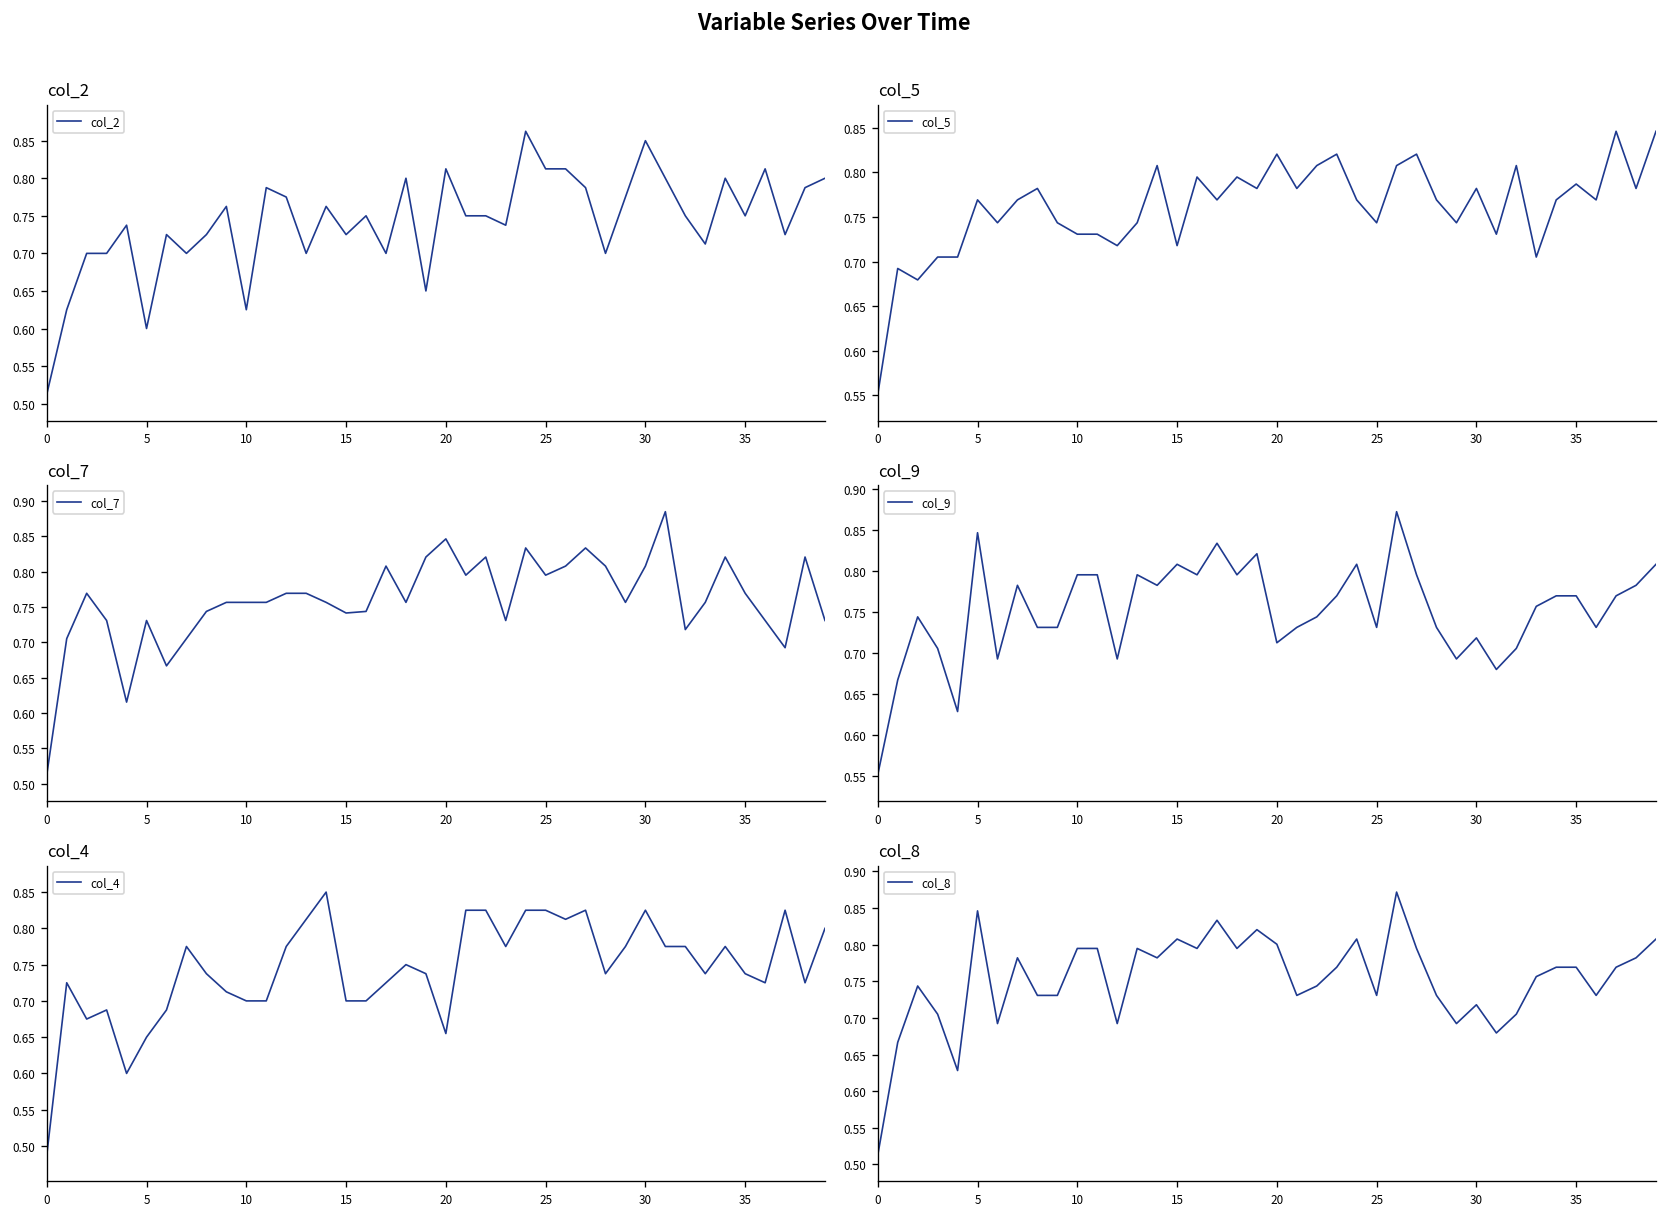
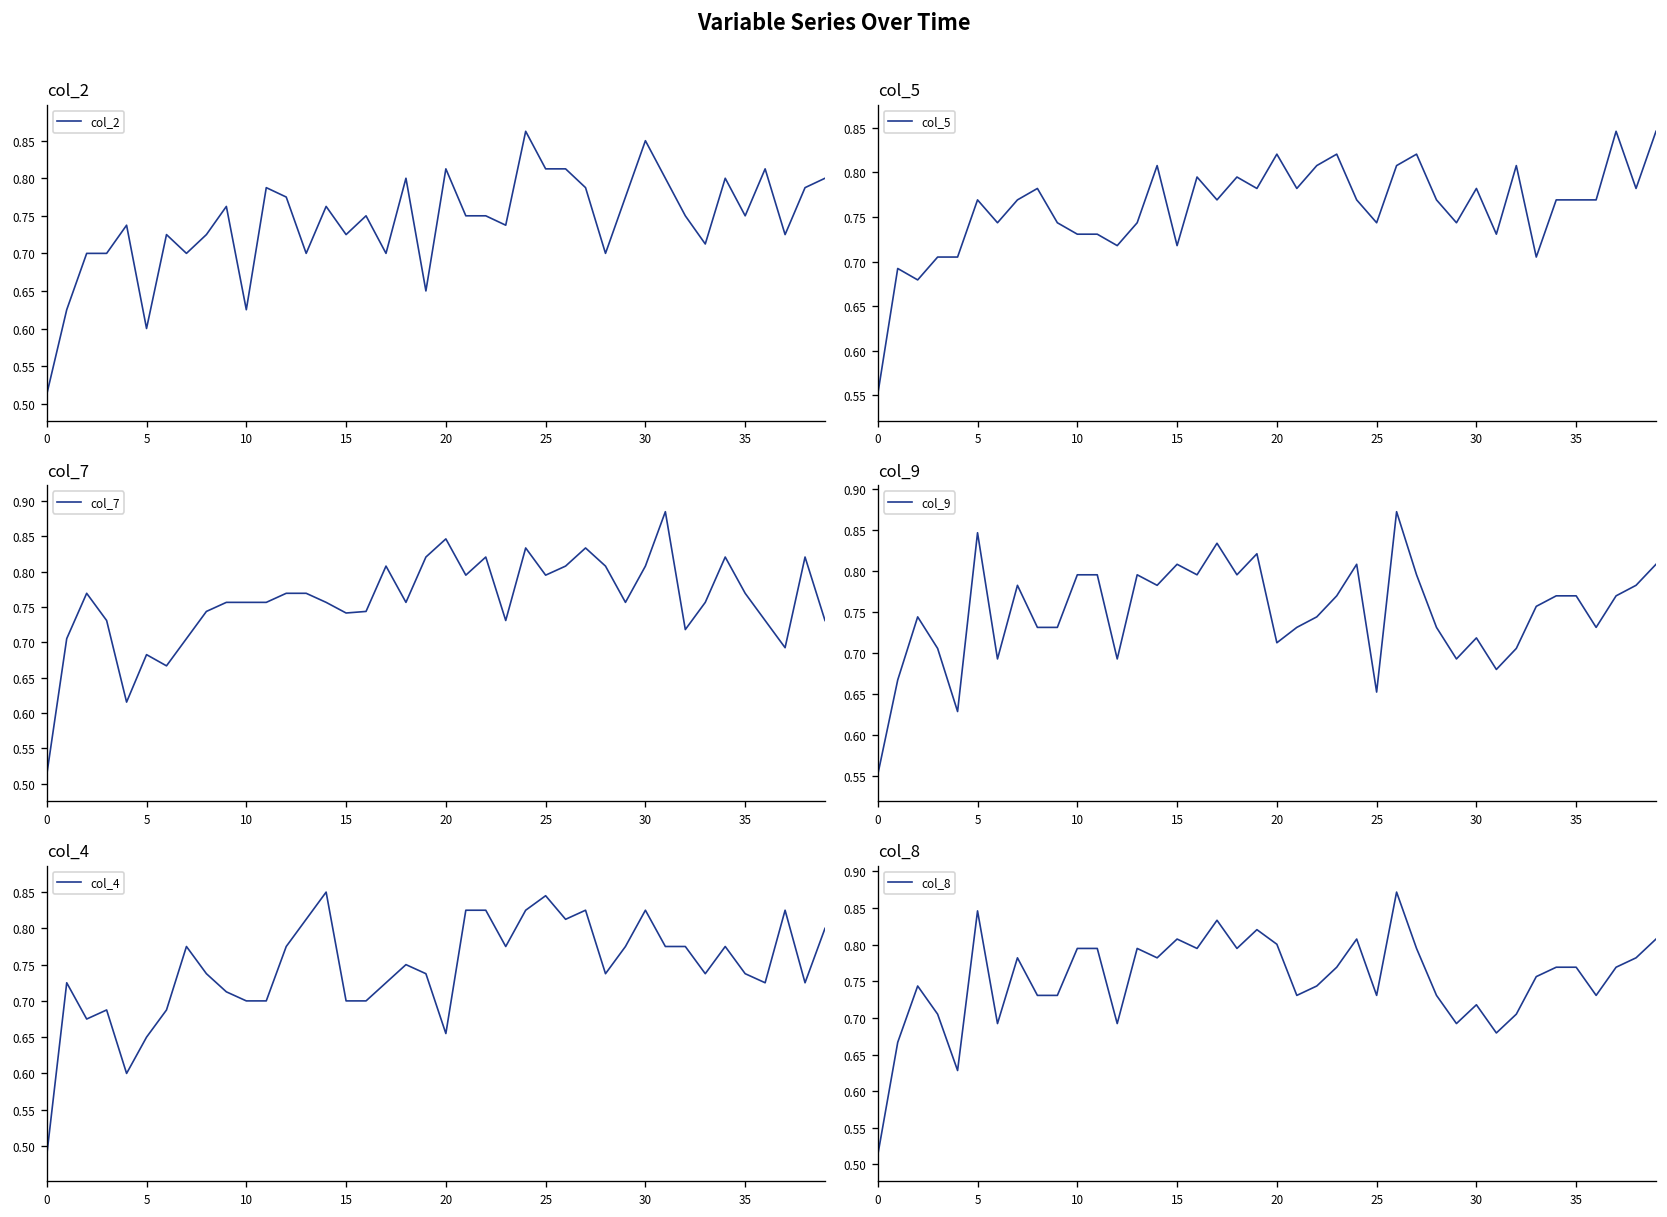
  {
    "col_2": {
      "0": 0.51,
      "5": 0.60,
      "10": 0.63,
      "15": 0.73,
      "20": 0.81,
      "25": 0.81,
      "30": 0.85,
      "35": 0.75
    },
    "col_5": {
      "0": 0.55,
      "5": 0.77,
      "10": 0.73,
      "15": 0.72,
      "20": 0.82,
      "25": 0.74,
      "30": 0.78,
-     "35": 0.79
+     "35": 0.77
    },
    "col_7": {
      "0": 0.51,
-     "5": 0.73,
+     "5": 0.68,
      "10": 0.76,
      "15": 0.74,
      "20": 0.85,
      "25": 0.79,
      "30": 0.81,
      "35": 0.77
    },
    "col_9": {
      "0": 0.55,
      "5": 0.85,
      "10": 0.79,
      "15": 0.81,
      "20": 0.71,
-     "25": 0.73,
+     "25": 0.65,
      "30": 0.72,
      "35": 0.77
    },
    "col_4": {
      "0": 0.49,
      "5": 0.65,
      "10": 0.70,
      "15": 0.70,
      "20": 0.66,
-     "25": 0.83,
+     "25": 0.85,
      "30": 0.83,
      "35": 0.74
    },
    "col_8": {
      "0": 0.51,
      "5": 0.85,
      "10": 0.79,
      "15": 0.81,
      "20": 0.80,
      "25": 0.73,
      "30": 0.72,
      "35": 0.77
    }
  }
